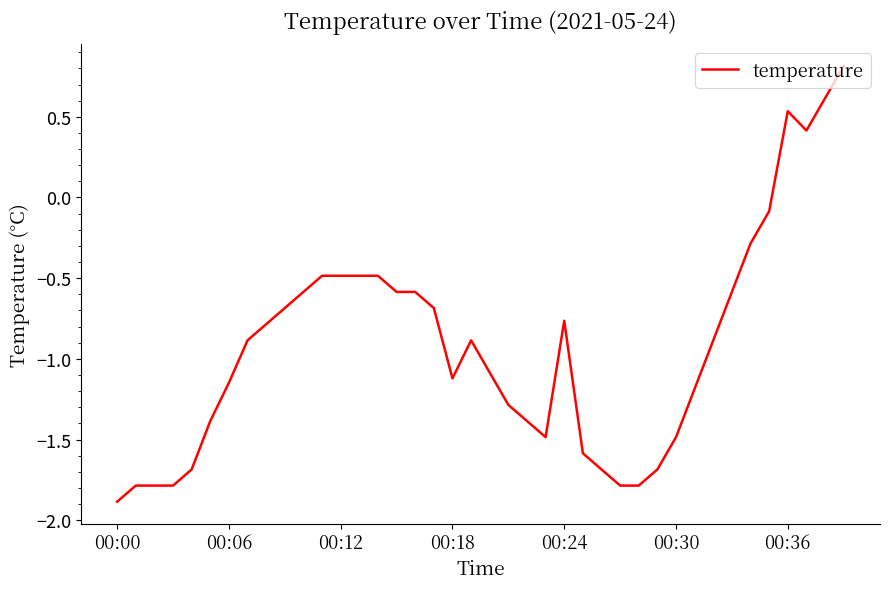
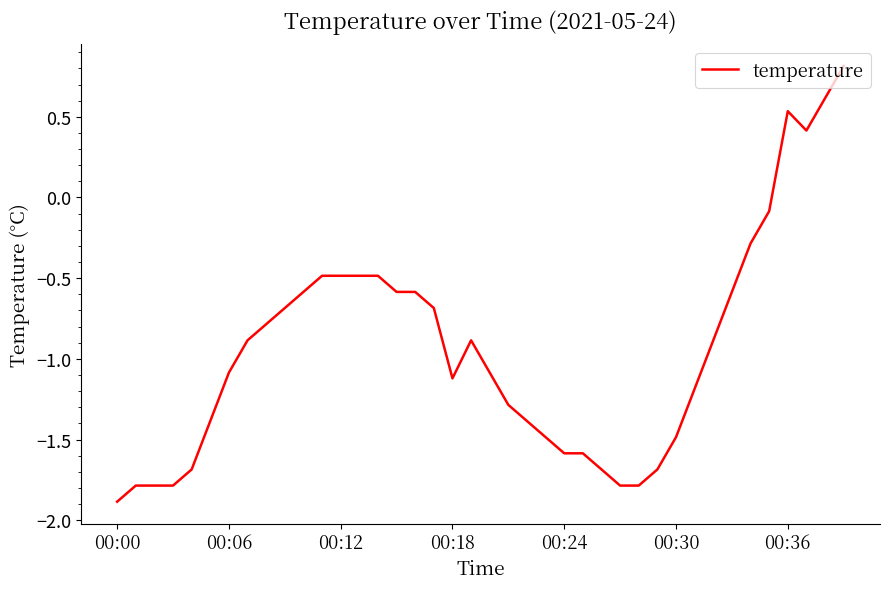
  {
    "00:00": -1.89,
-   "00:06": -1.15,
+   "00:06": -1.09,
    "00:12": -0.49,
    "00:18": -1.12,
-   "00:24": -0.76,
+   "00:24": -1.59,
    "00:30": -1.49,
    "00:36": 0.53
  }
